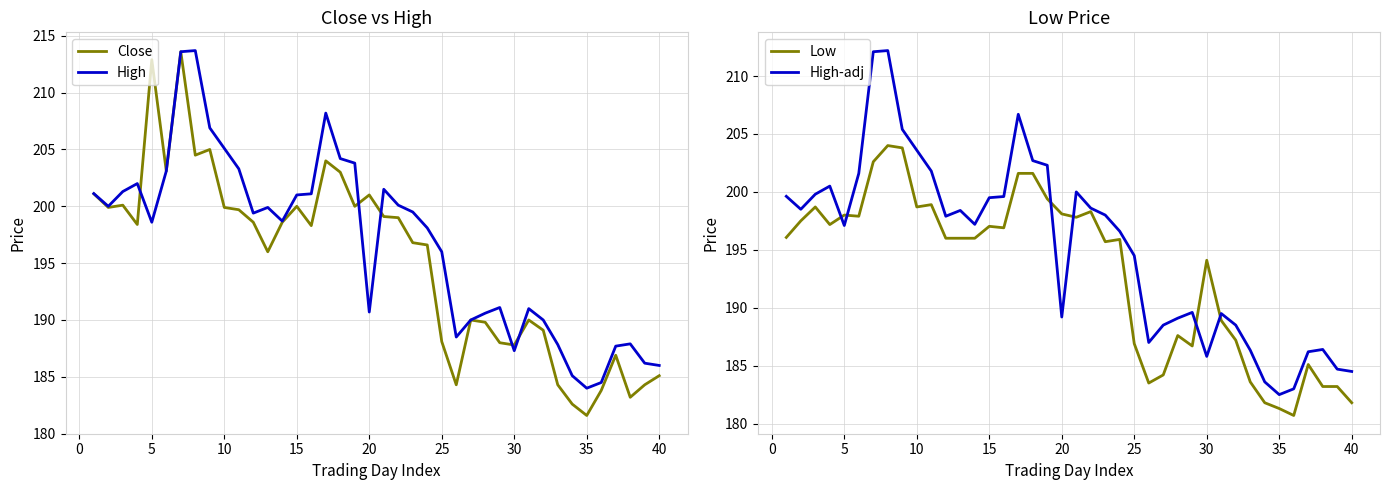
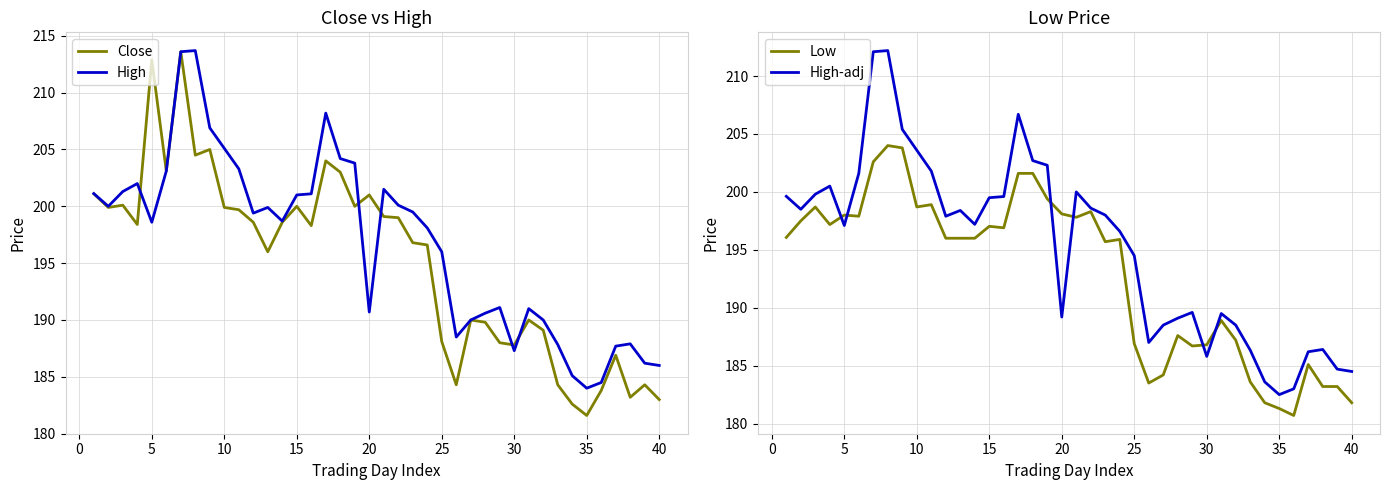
  {
    "Close vs High": {
      "Close": {
        "10": 199.9,
        "15": 200.0,
        "20": 201.0,
        "25": 188.1,
        "30": 187.8,
        "35": 181.6,
-       "40": 185.1
+       "40": 183.0
      },
      "High": {
        "5": 198.6,
        "10": 205.1,
        "15": 201.0,
        "20": 190.7,
        "25": 196.0,
        "30": 187.3,
        "35": 184.0,
        "40": 186.0
      }
    },
    "Low Price": {
      "Low": {
        "5": 198.0,
        "10": 198.7,
        "15": 197.0,
        "20": 198.1,
        "25": 186.9,
-       "30": 194.1,
+       "30": 186.8,
        "35": 181.3,
        "40": 181.8
      },
      "High-adj": {
        "5": 197.1,
        "10": 203.6,
        "15": 199.5,
        "20": 189.2,
        "25": 194.5,
        "30": 185.8,
        "35": 182.5,
        "40": 184.5
      }
    }
  }
